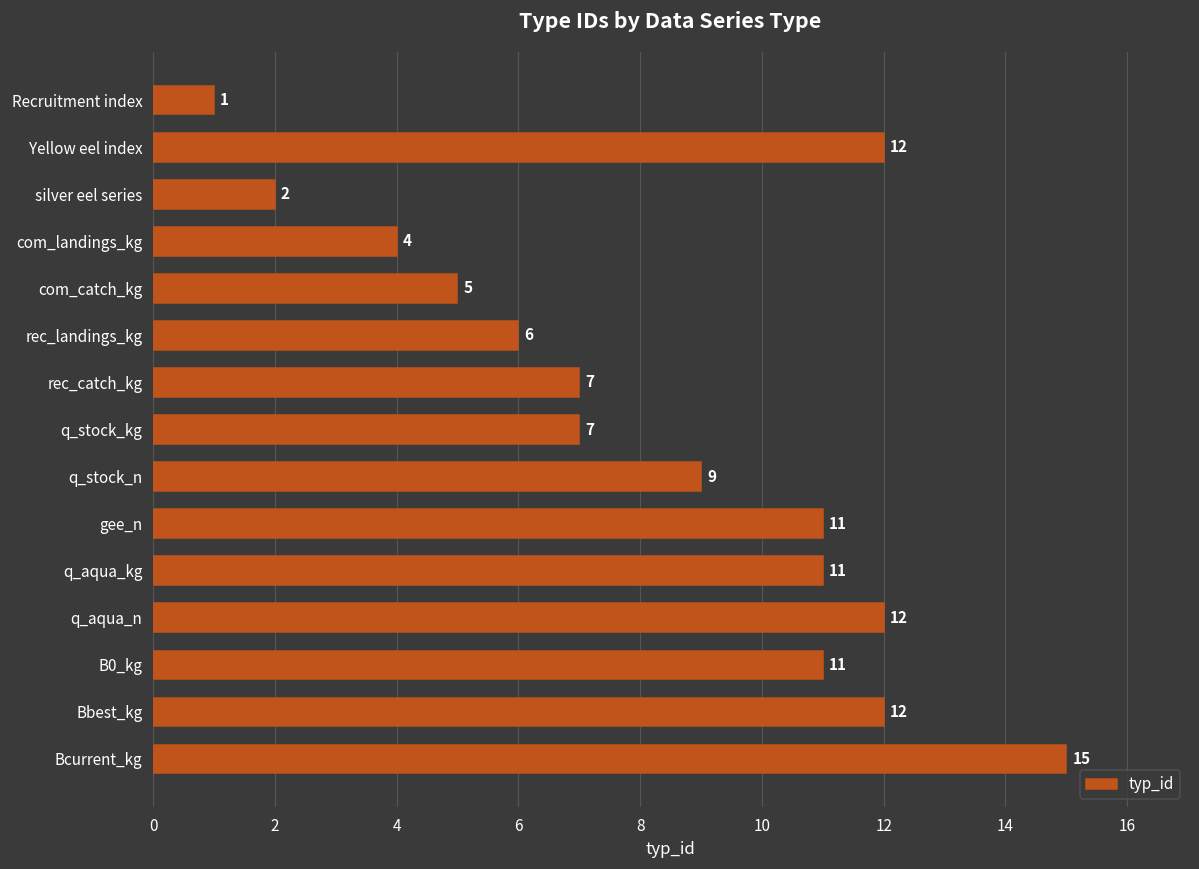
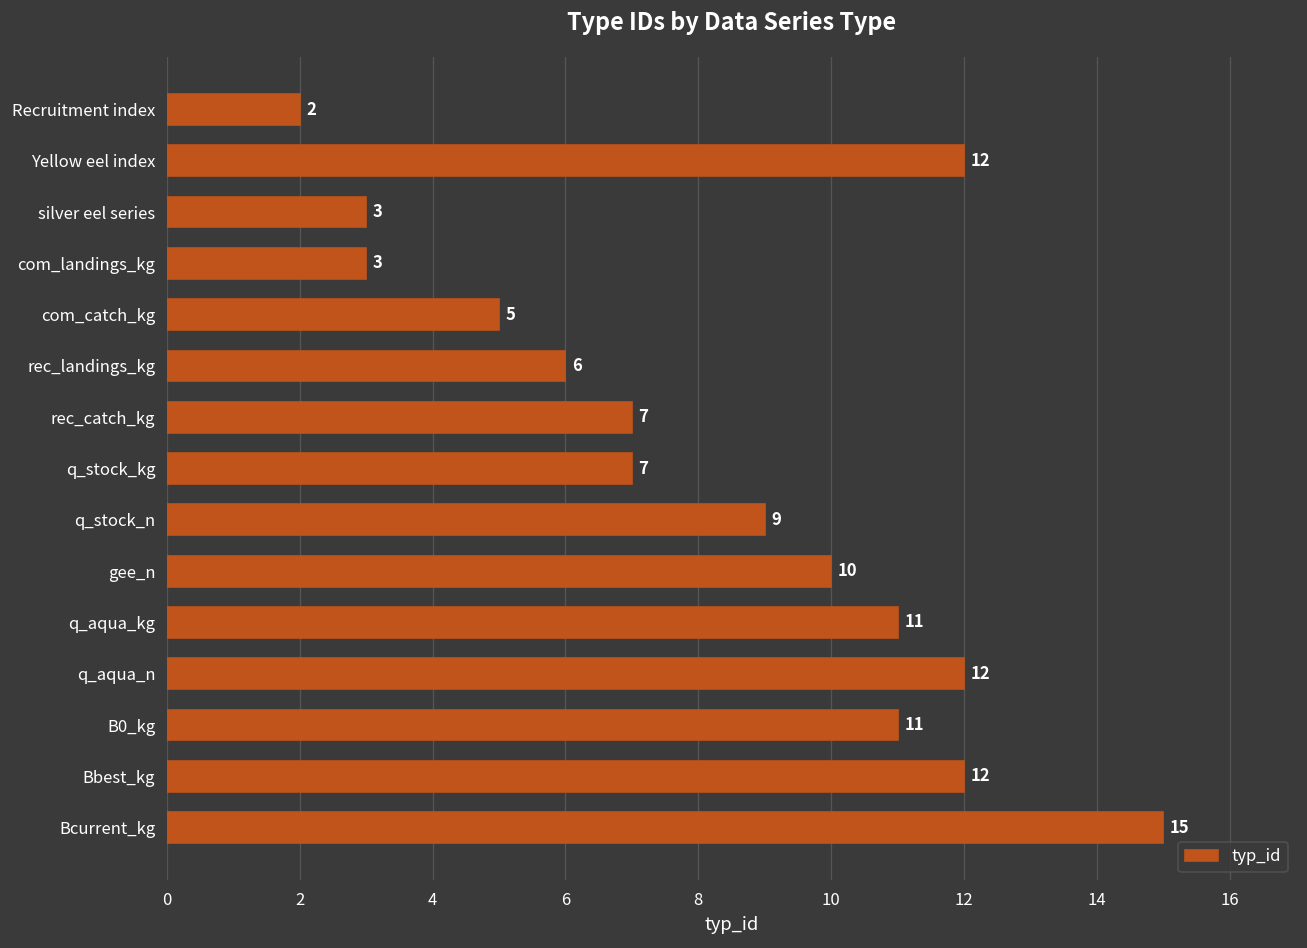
  {
-   "Recruitment index": 1,
+   "Recruitment index": 2,
    "Yellow eel index": 12,
-   "silver eel series": 2,
-   "com_landings_kg": 4,
+   "silver eel series": 3,
+   "com_landings_kg": 3,
    "com_catch_kg": 5,
    "rec_landings_kg": 6,
    "rec_catch_kg": 7,
    "q_stock_kg": 7,
    "q_stock_n": 9,
-   "gee_n": 11,
+   "gee_n": 10,
    "q_aqua_kg": 11,
    "q_aqua_n": 12,
    "B0_kg": 11,
    "Bbest_kg": 12,
    "Bcurrent_kg": 15
  }
